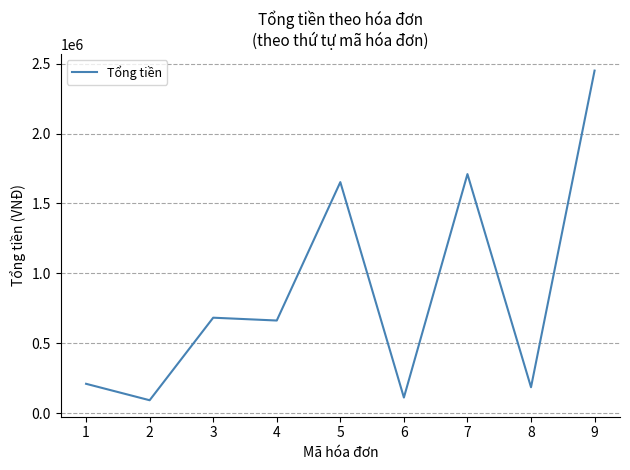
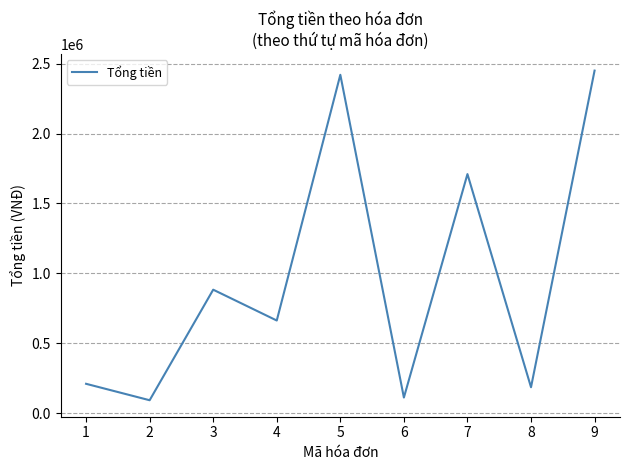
  {
    "1": 210000,
    "2": 90000,
-   "3": 680000,
+   "3": 880000,
    "4": 660000,
-   "5": 1650000,
+   "5": 2420000,
    "6": 110000,
    "7": 1710000,
    "8": 190000,
    "9": 2450000
  }
